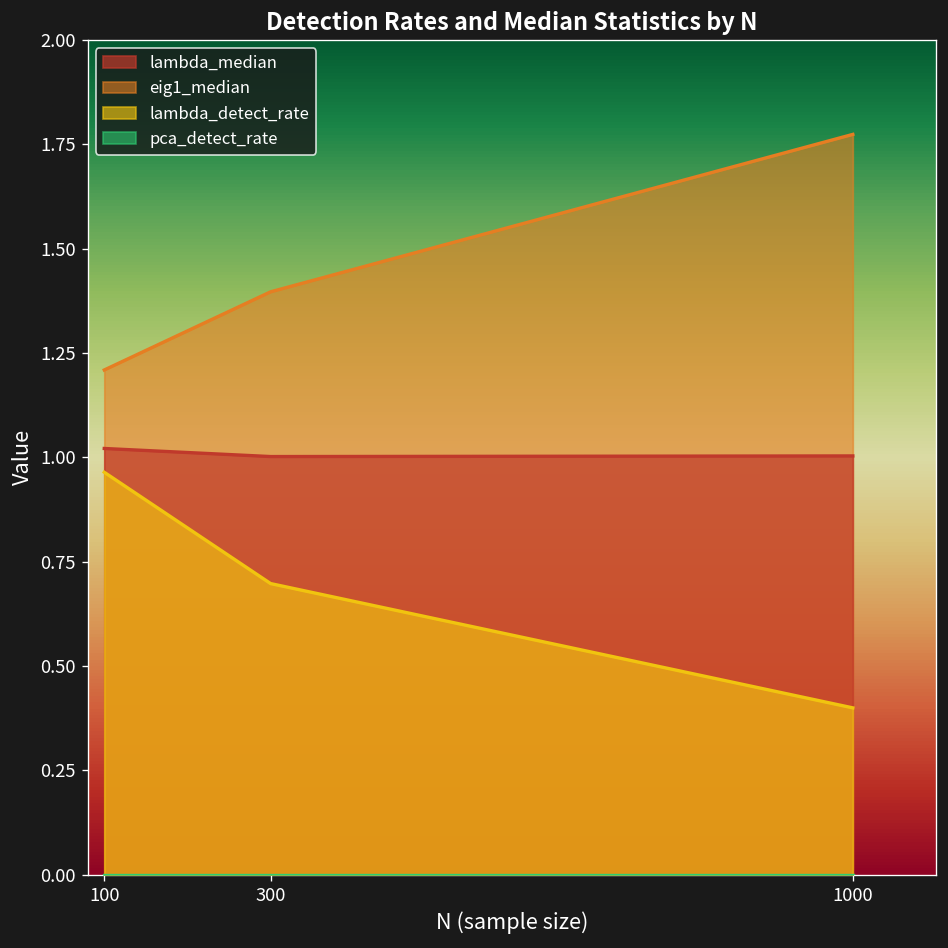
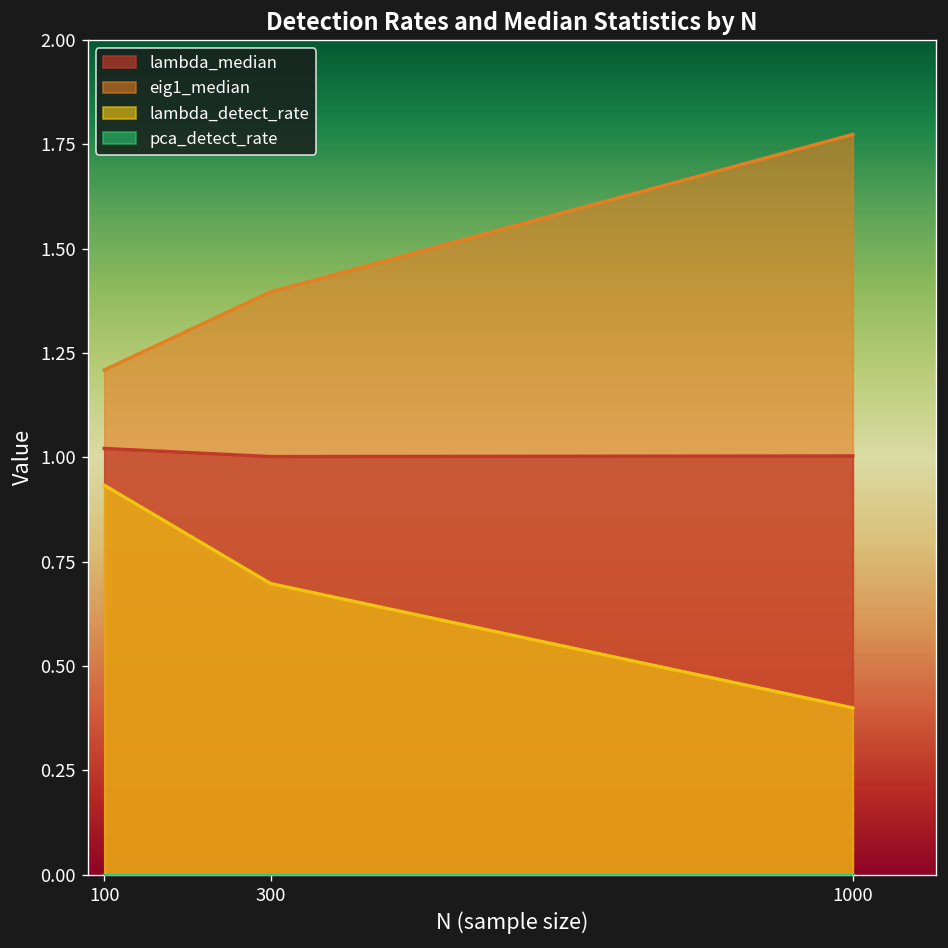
  {
    "lambda_detect_rate": {
-     "100": 0.96,
+     "100": 0.93,
      "300": 0.70,
      "1000": 0.40
    },
    "pca_detect_rate": {
      "100": 0.00,
      "300": 0.00,
      "1000": 0.00
    }
  }
